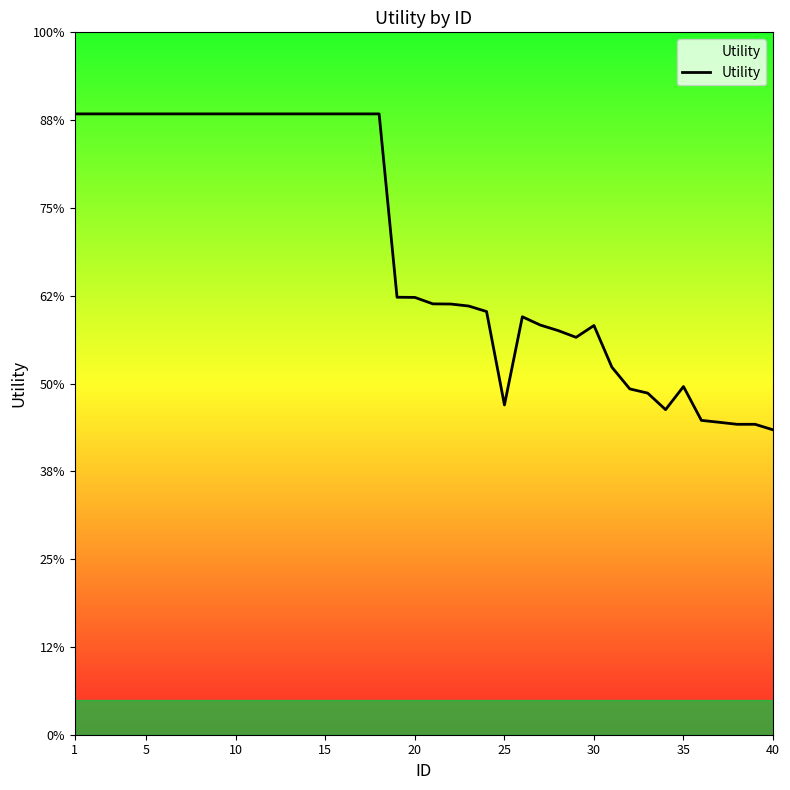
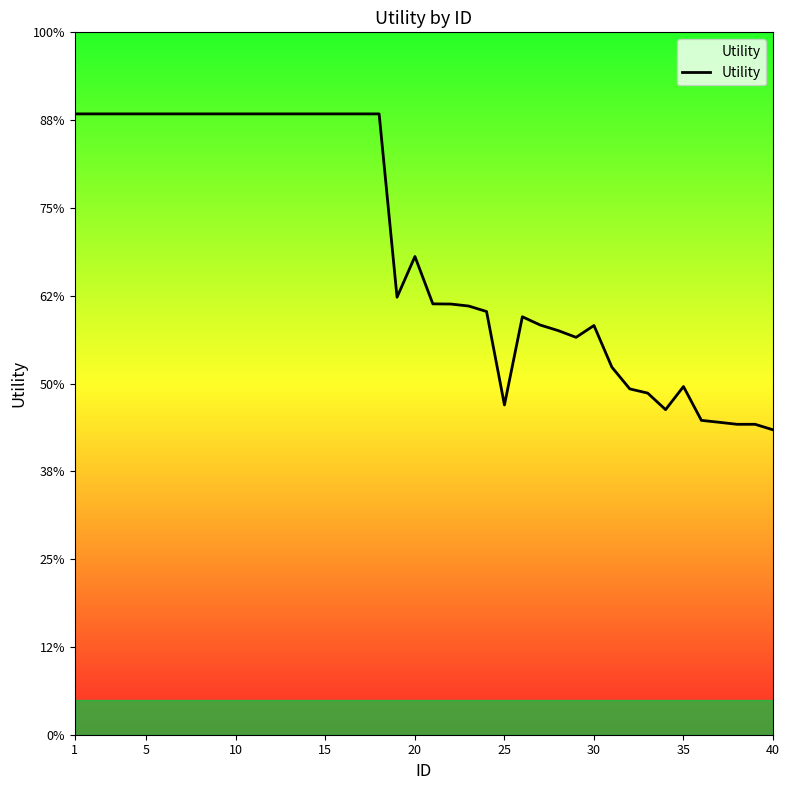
  {
    "1": "88%",
    "5": "88%",
    "10": "88%",
    "15": "88%",
-   "20": "62%",
+   "20": "68%",
    "25": "47%",
    "30": "58%",
    "35": "50%",
    "40": "43%"
  }
